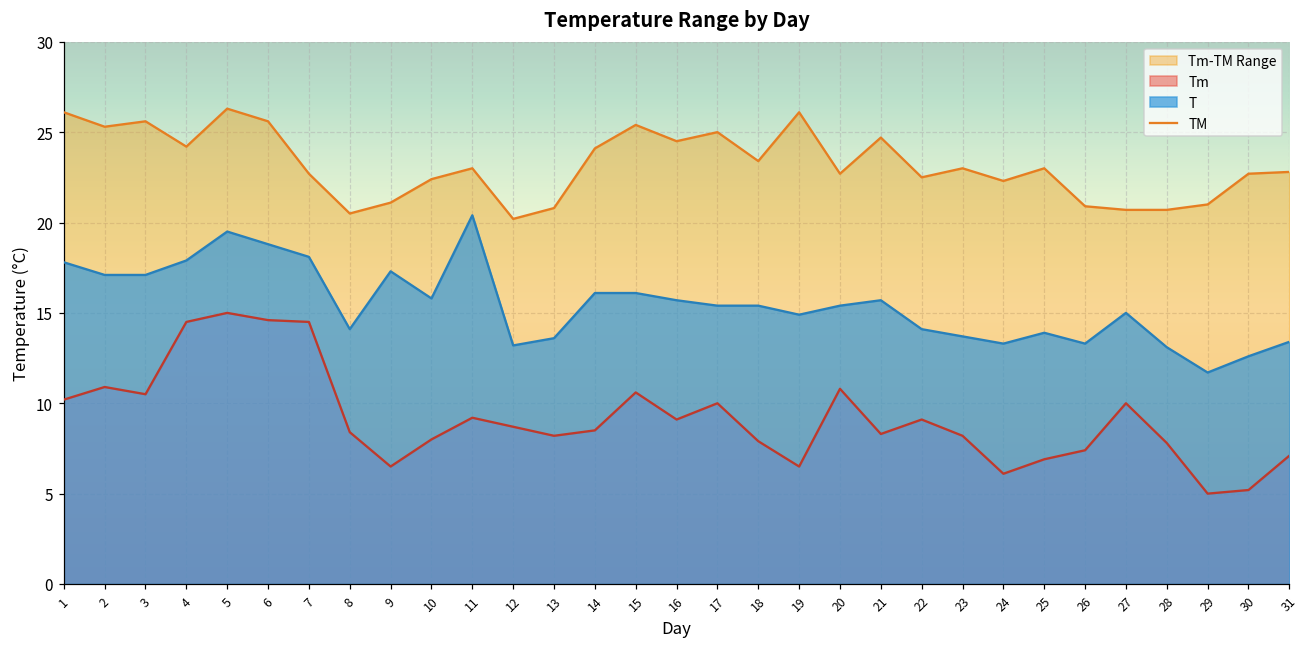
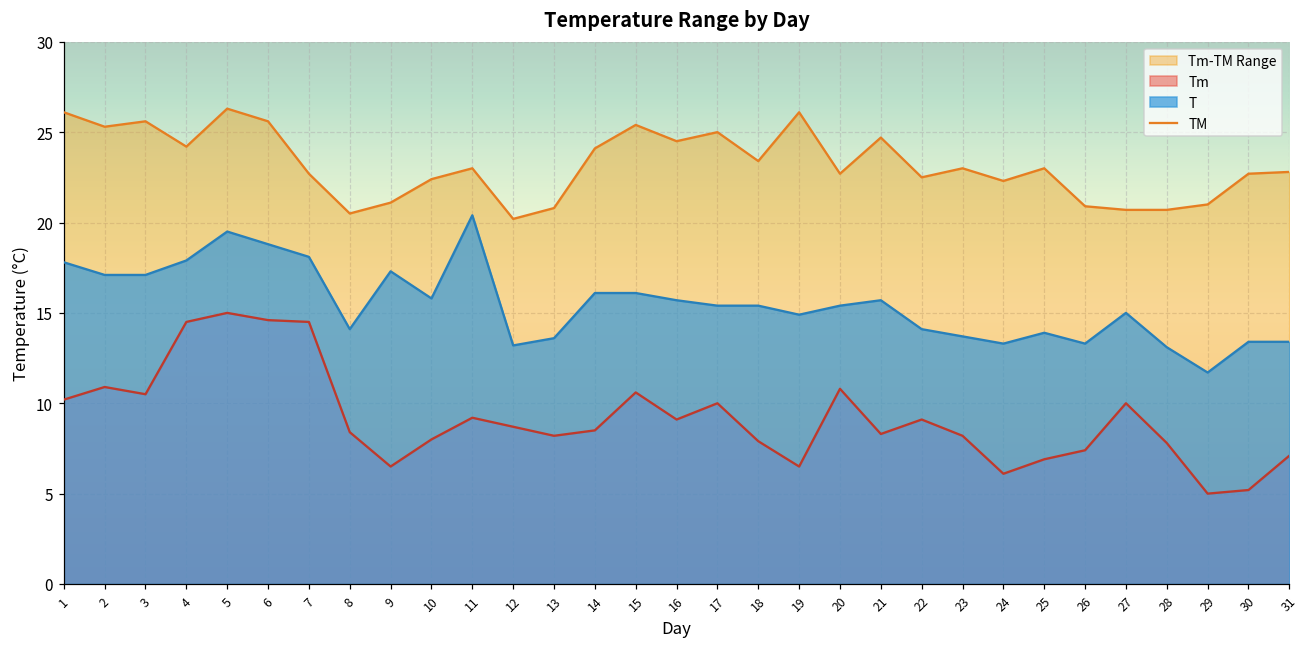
  {
    "Tm-TM Range": {
      "1": 26.1,
      "2": 25.3,
      "3": 25.6,
      "4": 24.2,
      "5": 26.3,
      "6": 25.6,
      "7": 22.7,
      "8": 20.5,
      "9": 21.1,
      "10": 22.4,
      "11": 23.0,
      "12": 20.2,
      "13": 20.8,
      "14": 24.1,
      "15": 25.4,
      "16": 24.5,
      "17": 25.0,
      "18": 23.4,
      "19": 26.1,
      "20": 22.7,
      "21": 24.7,
      "22": 22.5,
      "23": 23.0,
      "24": 22.3,
      "25": 23.0,
      "26": 20.9,
      "27": 20.7,
      "28": 20.7,
      "29": 21.0,
      "30": 22.7,
      "31": 22.8
    },
    "Tm": {
      "1": 10.2,
      "2": 10.9,
      "3": 10.5,
      "4": 14.5,
      "5": 15.0,
      "6": 14.6,
      "7": 14.5,
      "8": 8.4,
      "9": 6.5,
      "10": 8.0,
      "11": 9.2,
      "12": 8.7,
      "13": 8.2,
      "14": 8.5,
      "15": 10.6,
      "16": 9.1,
      "17": 10.0,
      "18": 7.9,
      "19": 6.5,
      "20": 10.8,
      "21": 8.3,
      "22": 9.1,
      "23": 8.2,
      "24": 6.1,
      "25": 6.9,
      "26": 7.4,
      "27": 10.0,
      "28": 7.8,
      "29": 5.0,
      "30": 5.2,
      "31": 7.1
    },
    "T": {
      "1": 17.8,
      "2": 17.1,
      "3": 17.1,
      "4": 17.9,
      "5": 19.5,
      "6": 18.8,
      "7": 18.1,
      "8": 14.1,
      "9": 17.3,
      "10": 15.8,
      "11": 20.4,
      "12": 13.2,
      "13": 13.6,
      "14": 16.1,
      "15": 16.1,
      "16": 15.7,
      "17": 15.4,
      "18": 15.4,
      "19": 14.9,
      "20": 15.4,
      "21": 15.7,
      "22": 14.1,
      "23": 13.7,
      "24": 13.3,
      "25": 13.9,
      "26": 13.3,
      "27": 15.0,
      "28": 13.1,
      "29": 11.7,
-     "30": 12.6,
+     "30": 13.4,
      "31": 13.4
    }
  }
